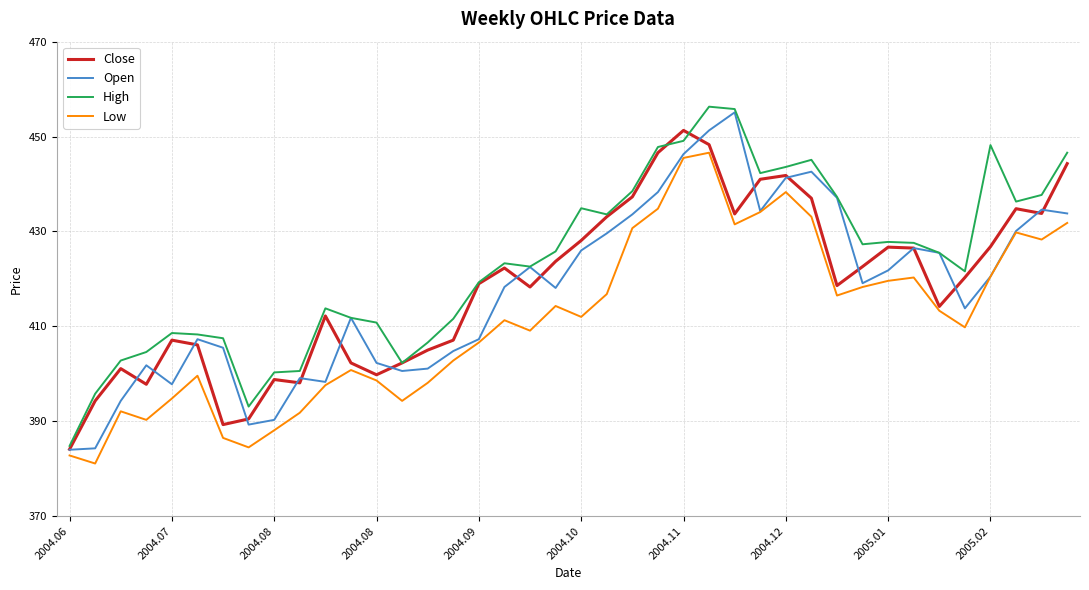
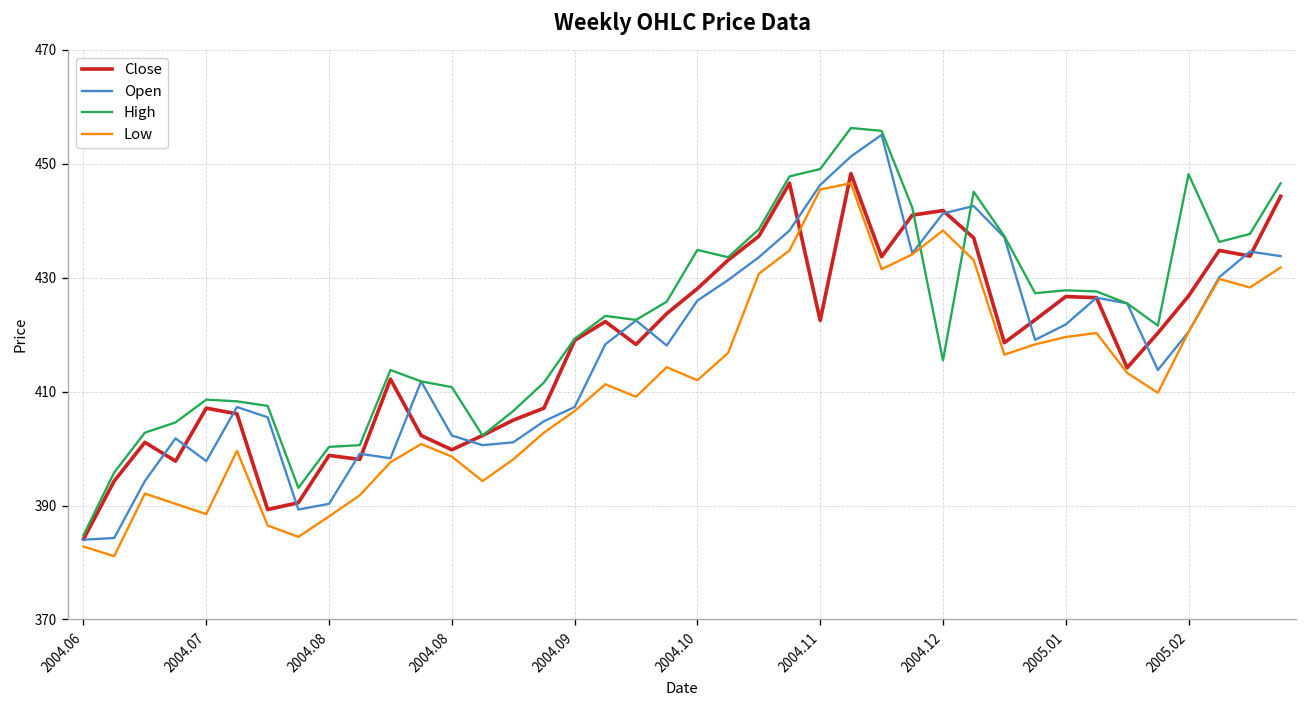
  {
    "Close": {
      "2004.07": 407,
      "2004.10": 428,
-     "2004.11": 451,
+     "2004.11": 423,
      "2005.01": 427,
      "2005.02": 427
    },
    "Open": {
      "2004.07": 398,
      "2004.09": 407,
      "2004.10": 426,
      "2004.11": 446,
      "2005.01": 422
    },
    "High": {
      "2004.06": 385,
      "2004.07": 409,
      "2004.10": 435,
      "2004.11": 449,
-     "2004.12": 444,
+     "2004.12": 416,
      "2005.01": 428,
      "2005.02": 448
    },
    "Low": {
      "2004.06": 383,
-     "2004.07": 395,
+     "2004.07": 389,
      "2004.09": 407,
      "2004.10": 412,
      "2004.11": 446,
      "2004.12": 438,
      "2005.01": 420
    }
  }
